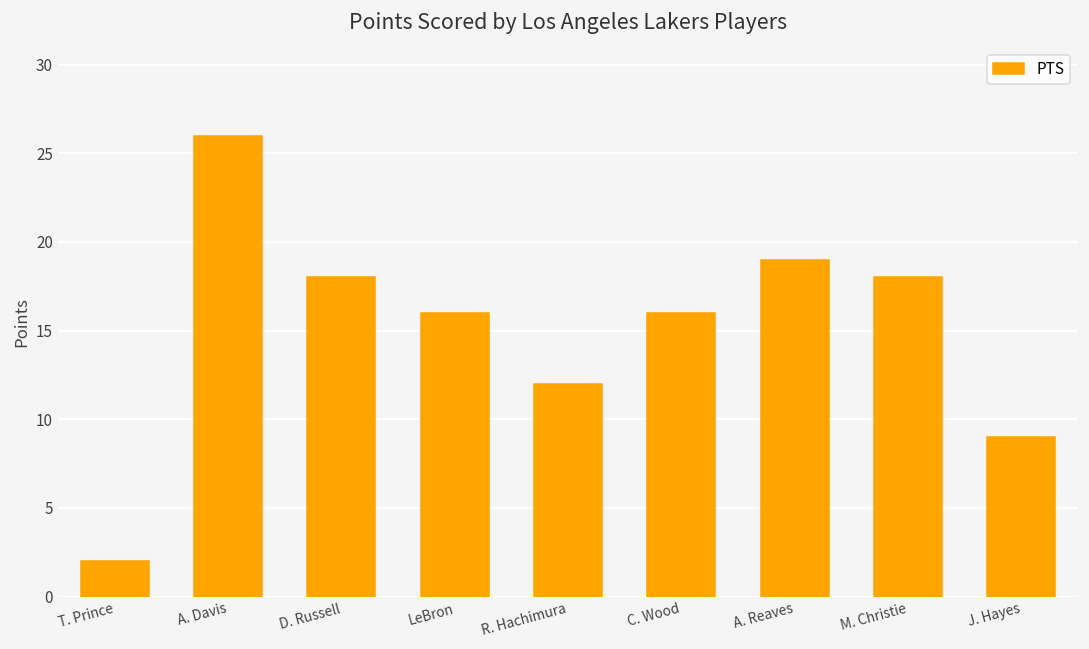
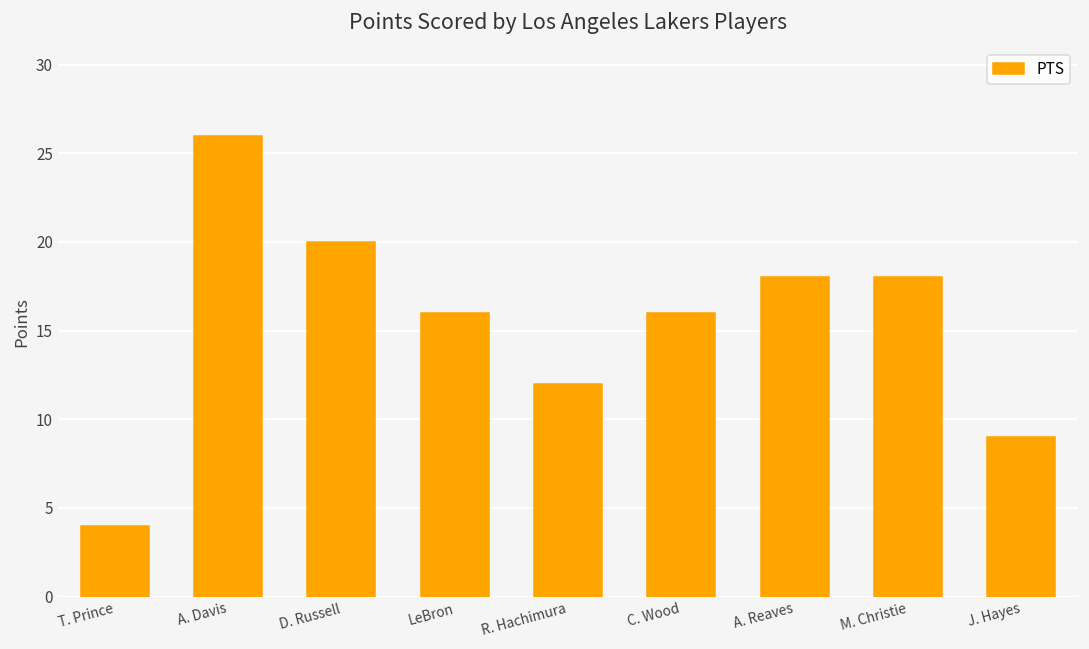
  {
-   "T. Prince": 2,
+   "T. Prince": 4,
    "A. Davis": 26,
-   "D. Russell": 18,
+   "D. Russell": 20,
    "LeBron": 16,
    "R. Hachimura": 12,
    "C. Wood": 16,
-   "A. Reaves": 19,
+   "A. Reaves": 18,
    "M. Christie": 18,
    "J. Hayes": 9
  }
